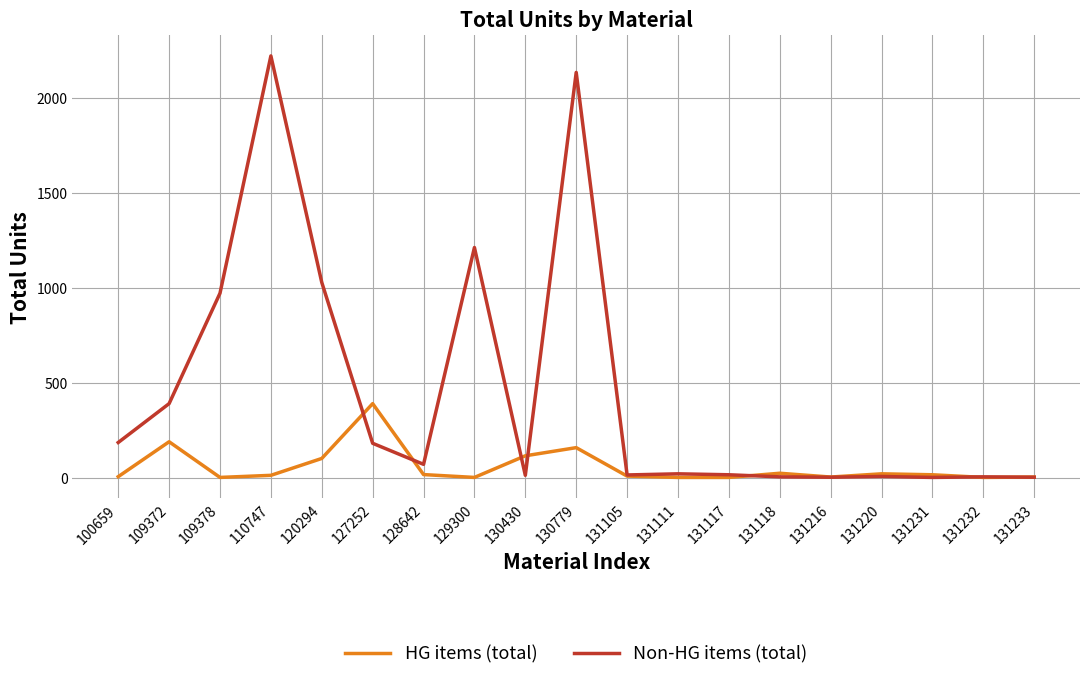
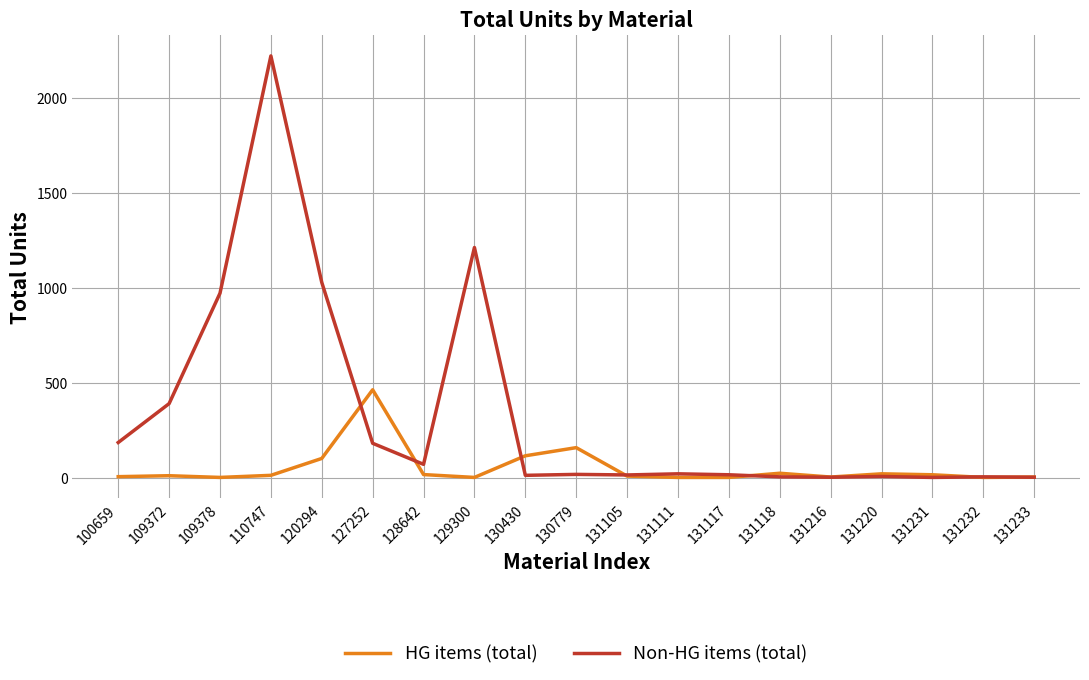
  {
    "HG items (total)": {
      "100659": 10,
-     "109372": 190,
+     "109372": 10,
      "109378": 0,
      "110747": 10,
      "120294": 100,
-     "127252": 390,
+     "127252": 460,
      "128642": 20,
      "129300": 0,
      "130430": 120,
      "130779": 160,
      "131111": 0,
      "131117": 0,
      "131118": 20,
      "131220": 20,
      "131231": 20
    },
    "Non-HG items (total)": {
      "100659": 190,
      "109372": 390,
      "109378": 970,
      "110747": 2220,
      "120294": 1030,
      "127252": 180,
      "128642": 70,
      "129300": 1210,
      "130430": 10,
-     "130779": 2140,
+     "130779": 20,
      "131111": 20,
      "131117": 20,
      "131118": 0,
      "131220": 10,
      "131231": 0
    }
  }
